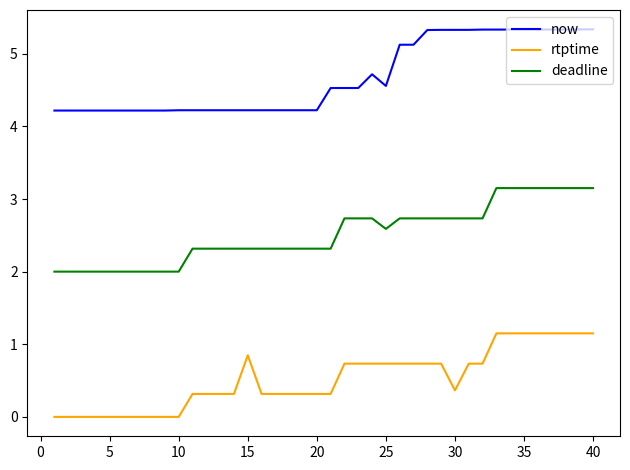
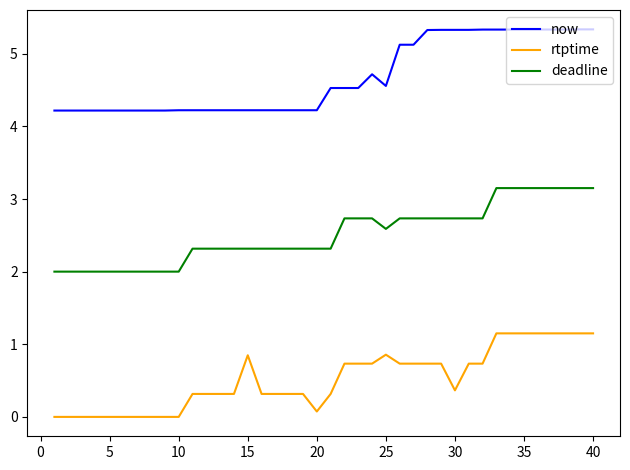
  {
    "now": {
      "5": 4.2,
      "10": 4.2,
      "15": 4.2,
      "20": 4.2,
      "25": 4.6,
      "30": 5.3
    },
    "rtptime": {
      "5": 0.0,
      "10": 0.0,
      "15": 0.8,
-     "20": 0.3,
-     "25": 0.7,
+     "20": 0.1,
+     "25": 0.9,
      "30": 0.4,
      "35": 1.2,
      "40": 1.2
    },
    "deadline": {
      "5": 2.0,
      "10": 2.0,
      "15": 2.3,
      "20": 2.3,
      "25": 2.6,
      "30": 2.7,
      "35": 3.2,
      "40": 3.2
    }
  }
